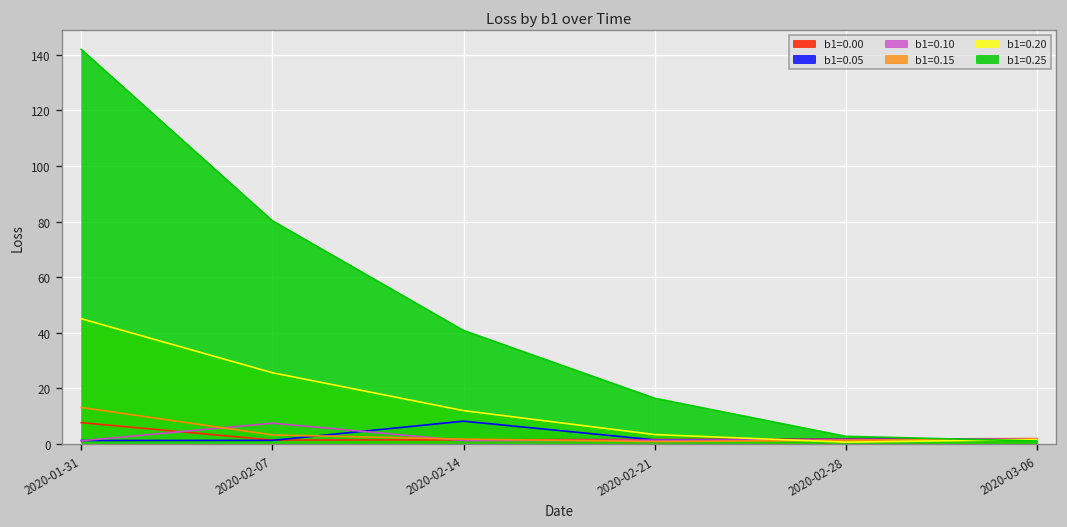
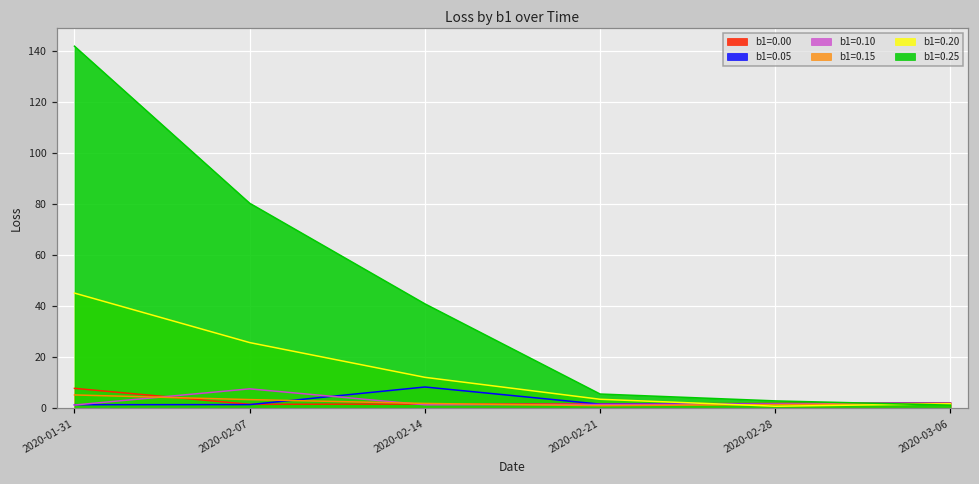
  {
    "b1=0.00": {
      "2020-01-31": 8
    },
    "b1=0.05": {
      "2020-02-14": 8
    },
    "b1=0.10": {
      "2020-02-07": 7
    },
    "b1=0.15": {
-     "2020-01-31": 13,
+     "2020-01-31": 5,
      "2020-02-07": 3
    },
    "b1=0.20": {
      "2020-01-31": 45,
      "2020-02-07": 26,
      "2020-02-14": 12,
      "2020-02-21": 3
    },
    "b1=0.25": {
      "2020-01-31": 142,
      "2020-02-07": 80,
      "2020-02-14": 41,
-     "2020-02-21": 16
+     "2020-02-21": 5
    }
  }
